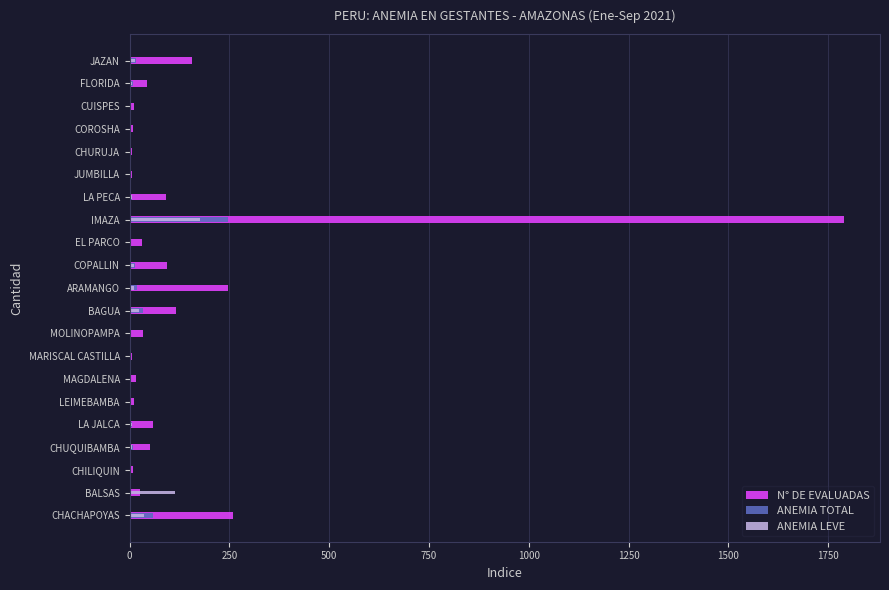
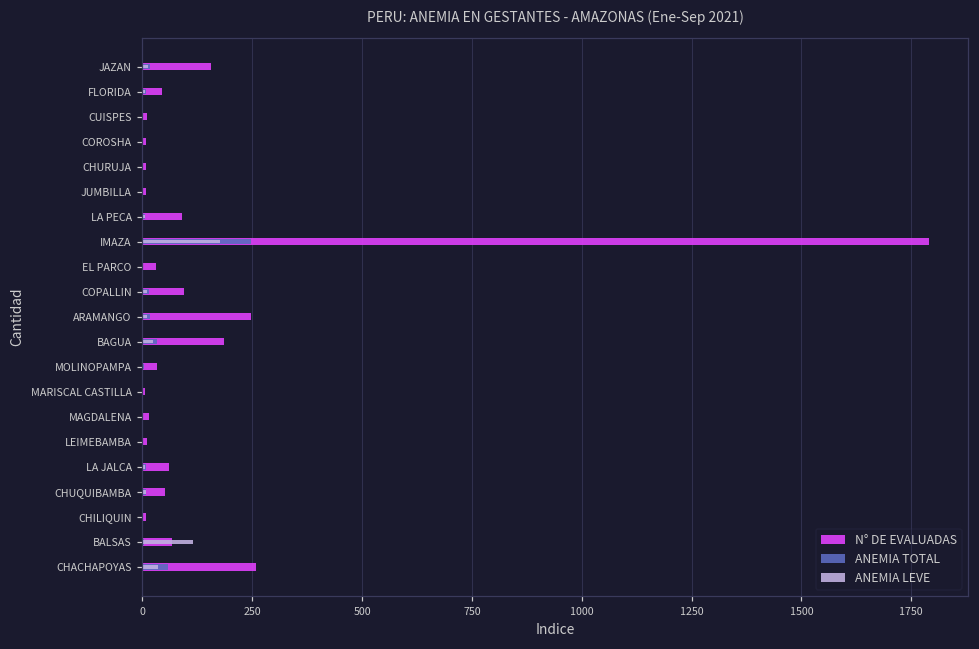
  {
    "N° DE EVALUADAS": {
      "JAZAN": 160,
      "FLORIDA": 40,
      "CUISPES": 10,
      "COROSHA": 10,
      "CHURUJA": 10,
      "JUMBILLA": 10,
      "LA PECA": 90,
      "IMAZA": 1790,
      "EL PARCO": 30,
      "COPALLIN": 90,
      "ARAMANGO": 250,
-     "BAGUA": 120,
+     "BAGUA": 190,
      "MOLINOPAMPA": 30,
      "MAGDALENA": 20,
      "LEIMEBAMBA": 10,
      "LA JALCA": 60,
      "CHUQUIBAMBA": 50,
      "CHILIQUIN": 10,
-     "BALSAS": 30,
+     "BALSAS": 70,
      "CHACHAPOYAS": 260
    },
    "ANEMIA TOTAL": {
      "CUISPES": 0,
      "COROSHA": 0,
      "JUMBILLA": 0,
      "MAGDALENA": 0,
      "LEIMEBAMBA": 0,
      "CHILIQUIN": 0
    },
    "ANEMIA LEVE": {
      "CUISPES": 0,
      "COROSHA": 0,
      "JUMBILLA": 0,
      "MARISCAL CASTILLA": 0,
      "MAGDALENA": 0,
      "LEIMEBAMBA": 0,
      "CHILIQUIN": 0,
      "BALSAS": 120
    }
  }
